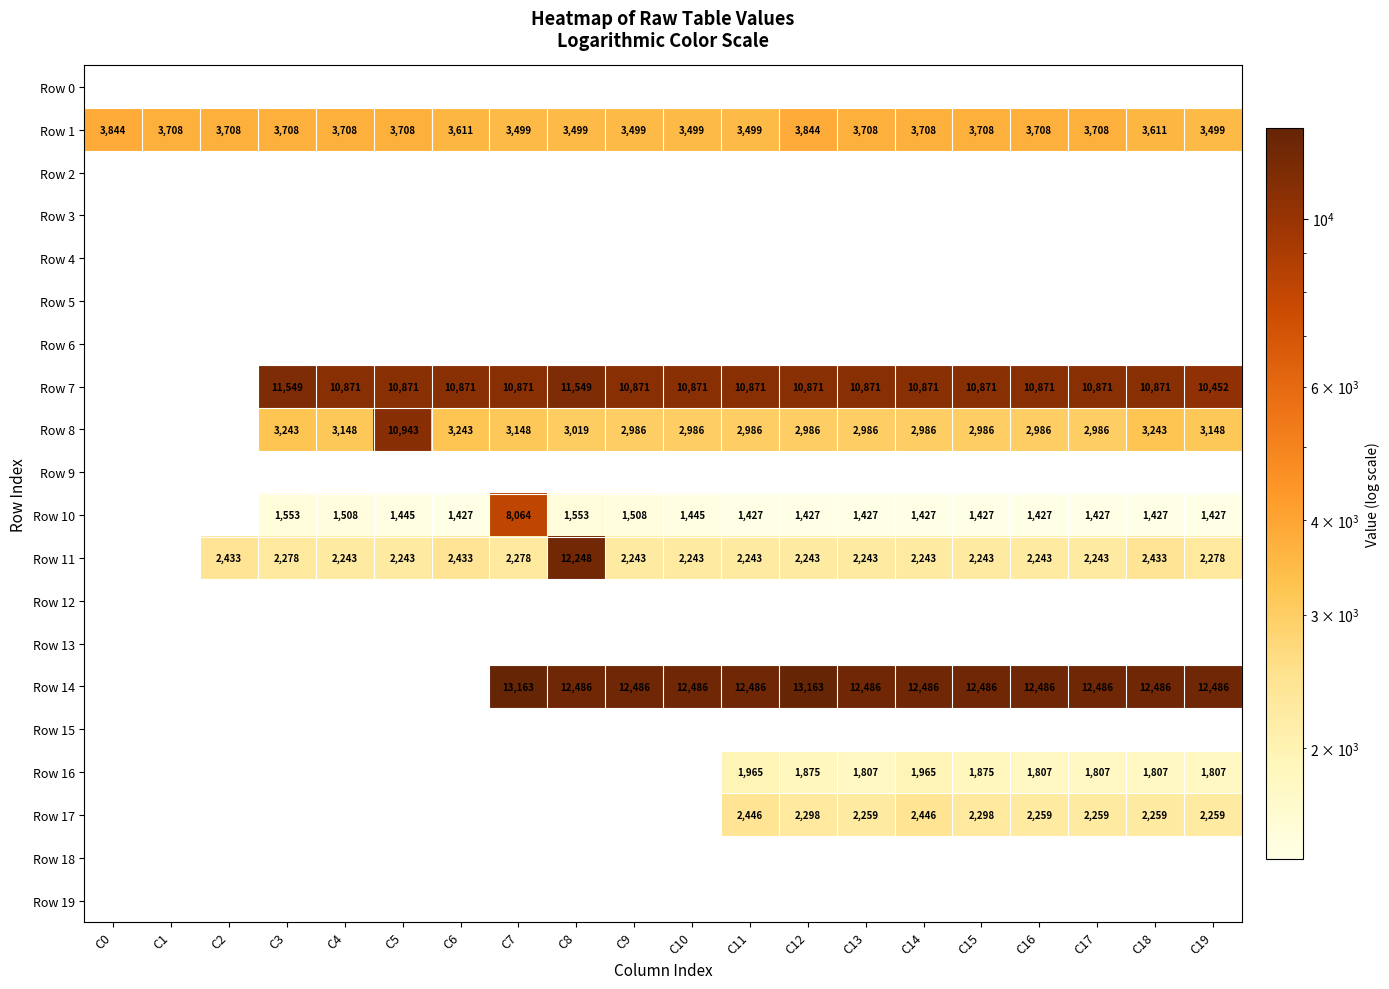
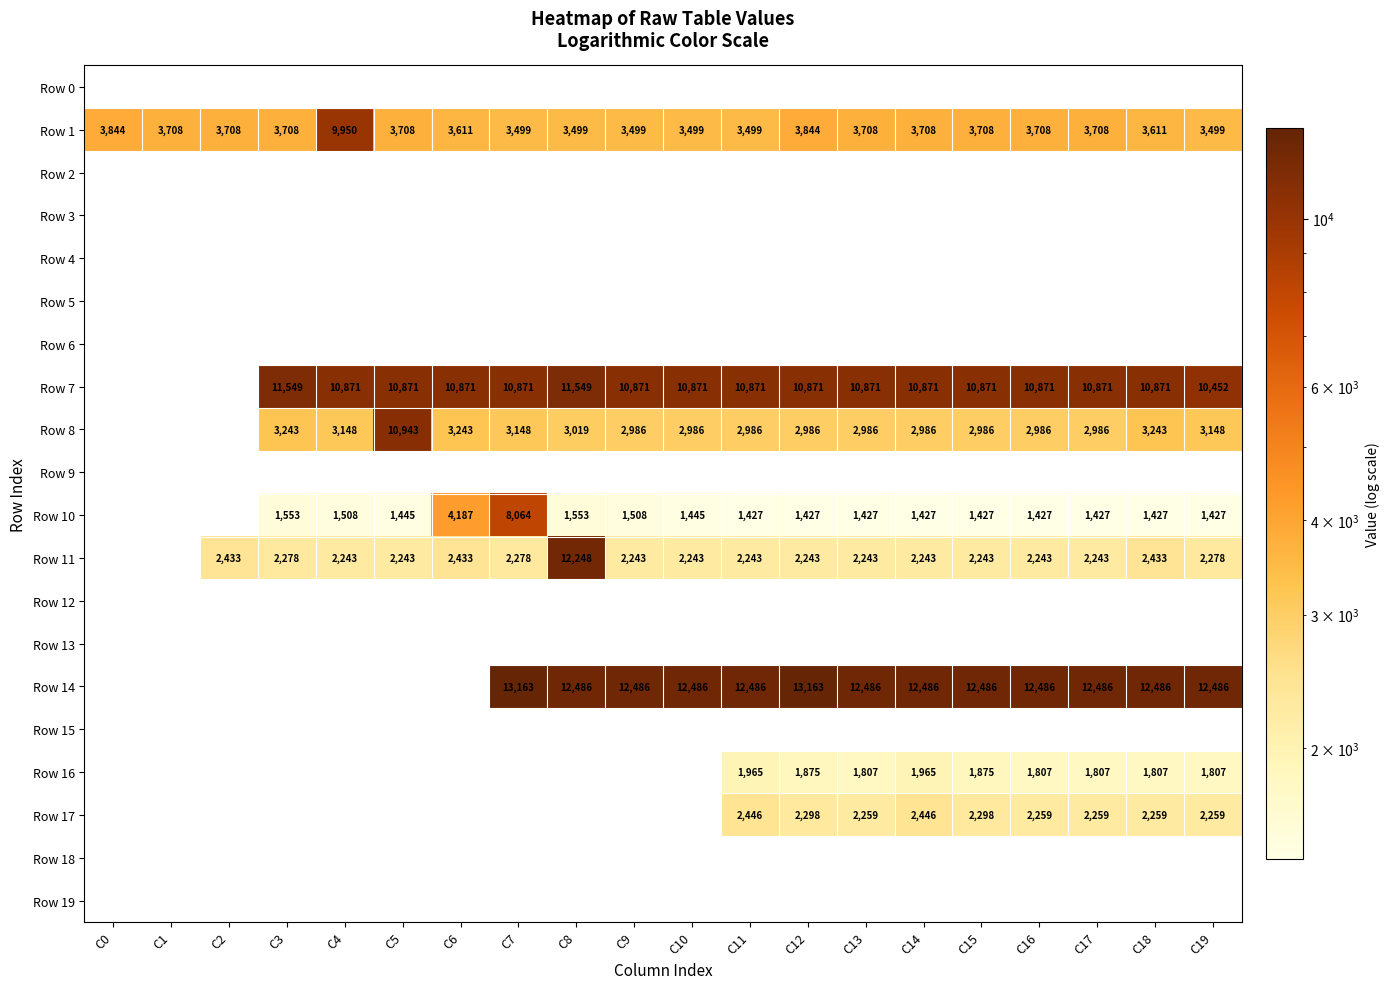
  {
    "Row 1": {
      "C0": "3,844",
      "C1": "3,708",
      "C2": "3,708",
      "C3": "3,708",
-     "C4": "3,708",
+     "C4": "9,950",
      "C5": "3,708",
      "C6": "3,611",
      "C7": "3,499",
      "C8": "3,499",
      "C9": "3,499",
      "C10": "3,499",
      "C11": "3,499",
      "C12": "3,844",
      "C13": "3,708",
      "C14": "3,708",
      "C15": "3,708",
      "C16": "3,708",
      "C17": "3,708",
      "C18": "3,611",
      "C19": "3,499"
    },
    "Row 7": {
      "C3": "11,549",
      "C4": "10,871",
      "C5": "10,871",
      "C6": "10,871",
      "C7": "10,871",
      "C8": "11,549",
      "C9": "10,871",
      "C10": "10,871",
      "C11": "10,871",
      "C12": "10,871",
      "C13": "10,871",
      "C14": "10,871",
      "C15": "10,871",
      "C16": "10,871",
      "C17": "10,871",
      "C18": "10,871",
      "C19": "10,452"
    },
    "Row 8": {
      "C3": "3,243",
      "C4": "3,148",
      "C5": "10,943",
      "C6": "3,243",
      "C7": "3,148",
      "C8": "3,019",
      "C9": "2,986",
      "C10": "2,986",
      "C11": "2,986",
      "C12": "2,986",
      "C13": "2,986",
      "C14": "2,986",
      "C15": "2,986",
      "C16": "2,986",
      "C17": "2,986",
      "C18": "3,243",
      "C19": "3,148"
    },
    "Row 10": {
      "C3": "1,553",
      "C4": "1,508",
      "C5": "1,445",
-     "C6": "1,427",
+     "C6": "4,187",
      "C7": "8,064",
      "C8": "1,553",
      "C9": "1,508",
      "C10": "1,445",
      "C11": "1,427",
      "C12": "1,427",
      "C13": "1,427",
      "C14": "1,427",
      "C15": "1,427",
      "C16": "1,427",
      "C17": "1,427",
      "C18": "1,427",
      "C19": "1,427"
    },
    "Row 11": {
      "C2": "2,433",
      "C3": "2,278",
      "C4": "2,243",
      "C5": "2,243",
      "C6": "2,433",
      "C7": "2,278",
      "C8": "12,248",
      "C9": "2,243",
      "C10": "2,243",
      "C11": "2,243",
      "C12": "2,243",
      "C13": "2,243",
      "C14": "2,243",
      "C15": "2,243",
      "C16": "2,243",
      "C17": "2,243",
      "C18": "2,433",
      "C19": "2,278"
    },
    "Row 14": {
      "C7": "13,163",
      "C8": "12,486",
      "C9": "12,486",
      "C10": "12,486",
      "C11": "12,486",
      "C12": "13,163",
      "C13": "12,486",
      "C14": "12,486",
      "C15": "12,486",
      "C16": "12,486",
      "C17": "12,486",
      "C18": "12,486",
      "C19": "12,486"
    },
    "Row 16": {
      "C11": "1,965",
      "C12": "1,875",
      "C13": "1,807",
      "C14": "1,965",
      "C15": "1,875",
      "C16": "1,807",
      "C17": "1,807",
      "C18": "1,807",
      "C19": "1,807"
    },
    "Row 17": {
      "C11": "2,446",
      "C12": "2,298",
      "C13": "2,259",
      "C14": "2,446",
      "C15": "2,298",
      "C16": "2,259",
      "C17": "2,259",
      "C18": "2,259",
      "C19": "2,259"
    }
  }
